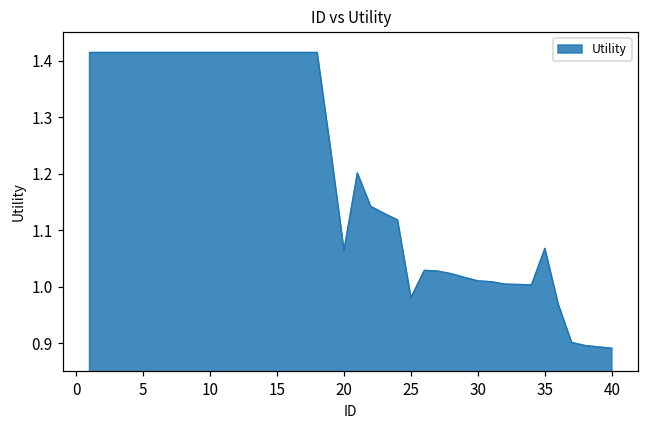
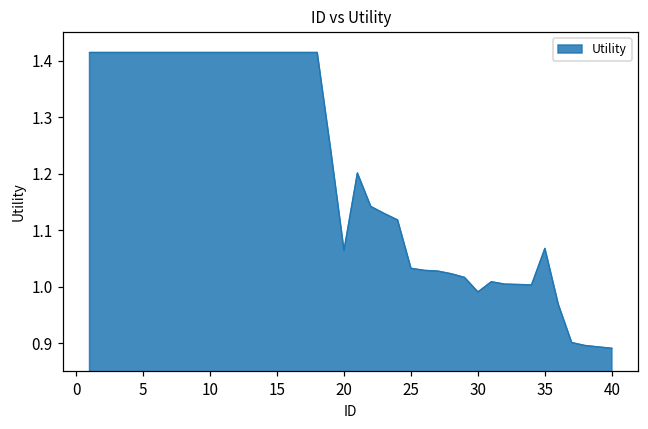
  {
    "5": 1.41,
    "10": 1.41,
    "15": 1.41,
    "20": 1.06,
-   "25": 0.98,
-   "30": 1.01,
+   "25": 1.03,
+   "30": 0.99,
    "35": 1.07,
    "40": 0.89
  }
